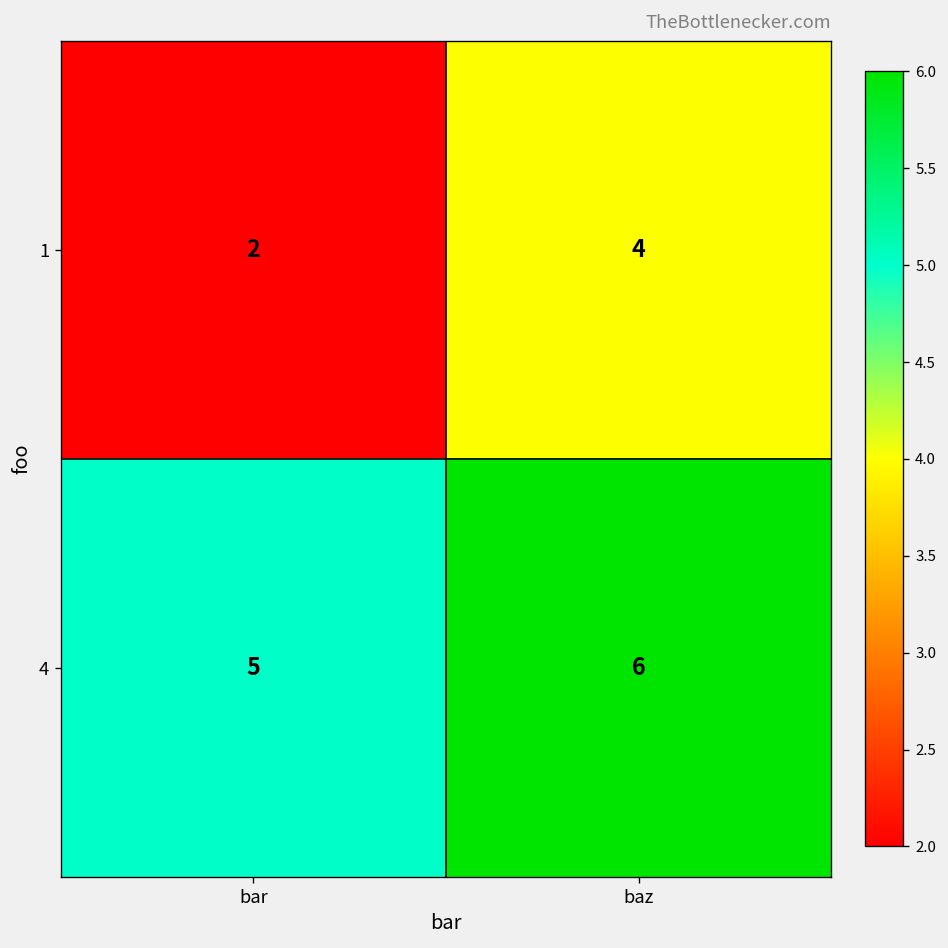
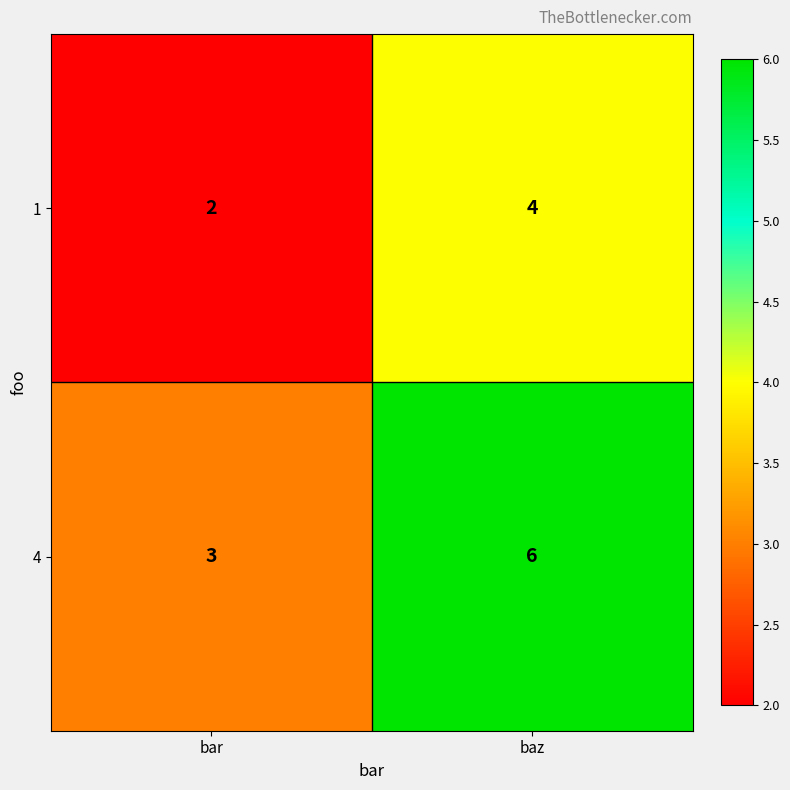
  {
    "1": {
      "bar": 2,
      "baz": 4
    },
    "4": {
-     "bar": 5,
+     "bar": 3,
      "baz": 6
    }
  }
